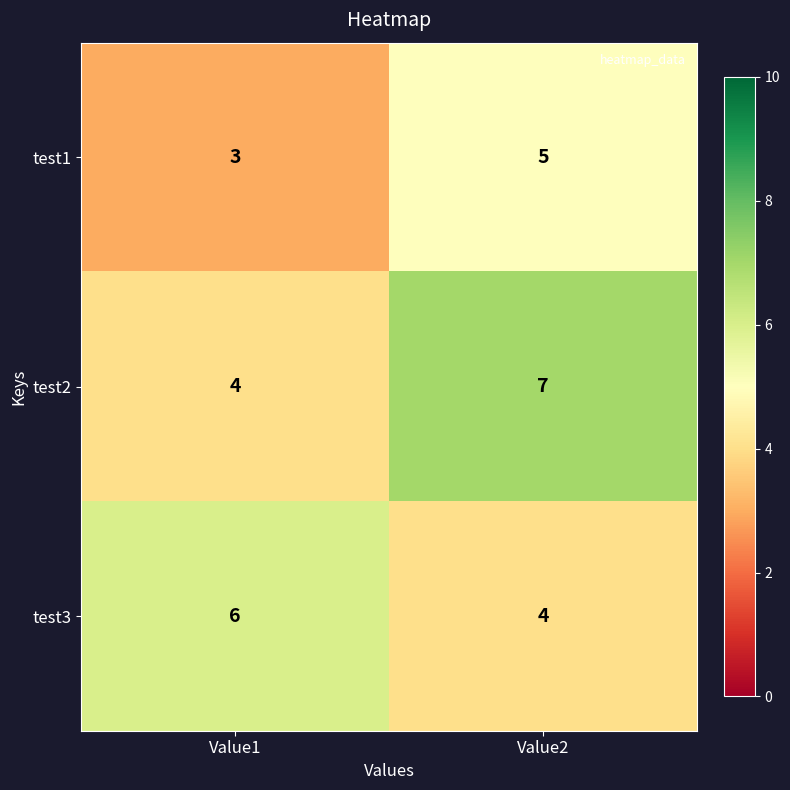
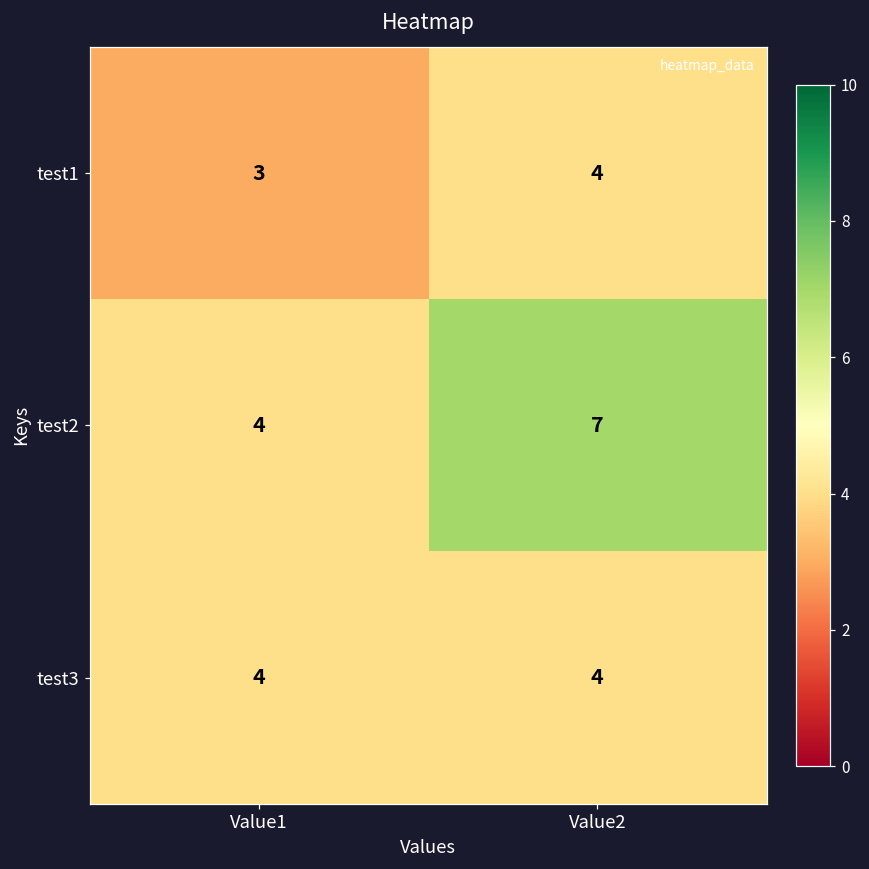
  {
    "test1": {
      "Value1": 3,
-     "Value2": 5
+     "Value2": 4
    },
    "test2": {
      "Value1": 4,
      "Value2": 7
    },
    "test3": {
-     "Value1": 6,
+     "Value1": 4,
      "Value2": 4
    }
  }
